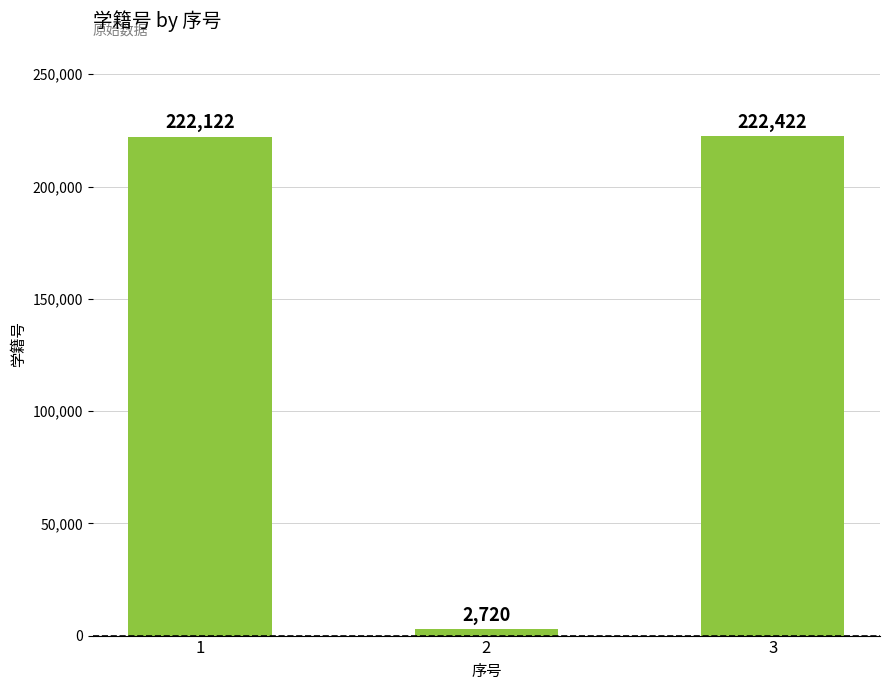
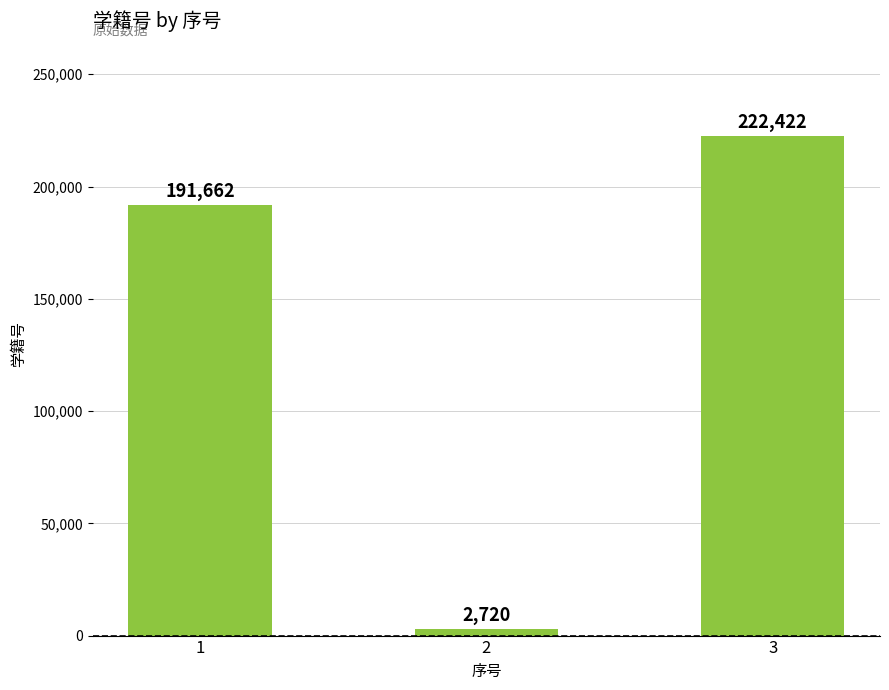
  {
-   "1": "222,122",
+   "1": "191,662",
    "2": "2,720",
    "3": "222,422"
  }
